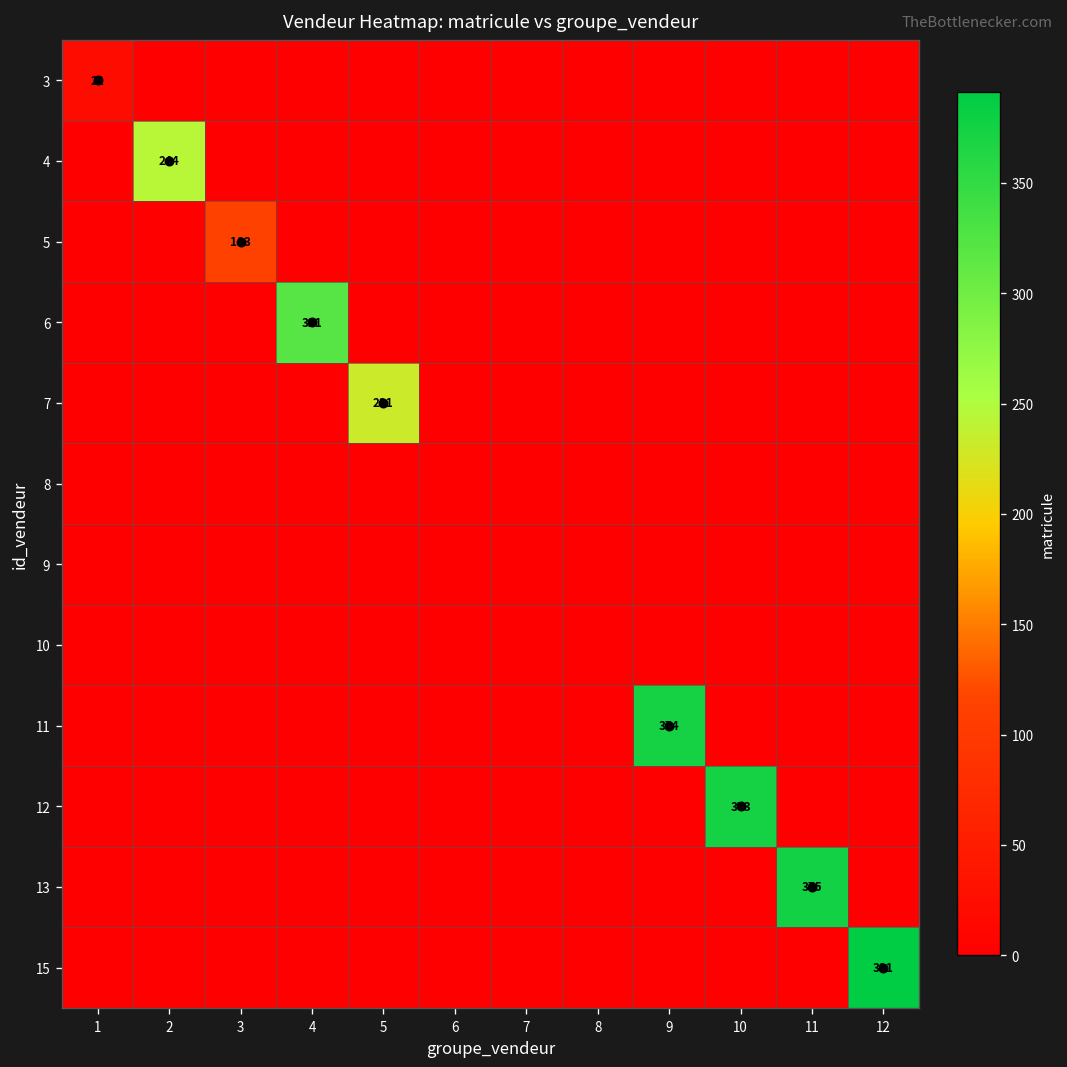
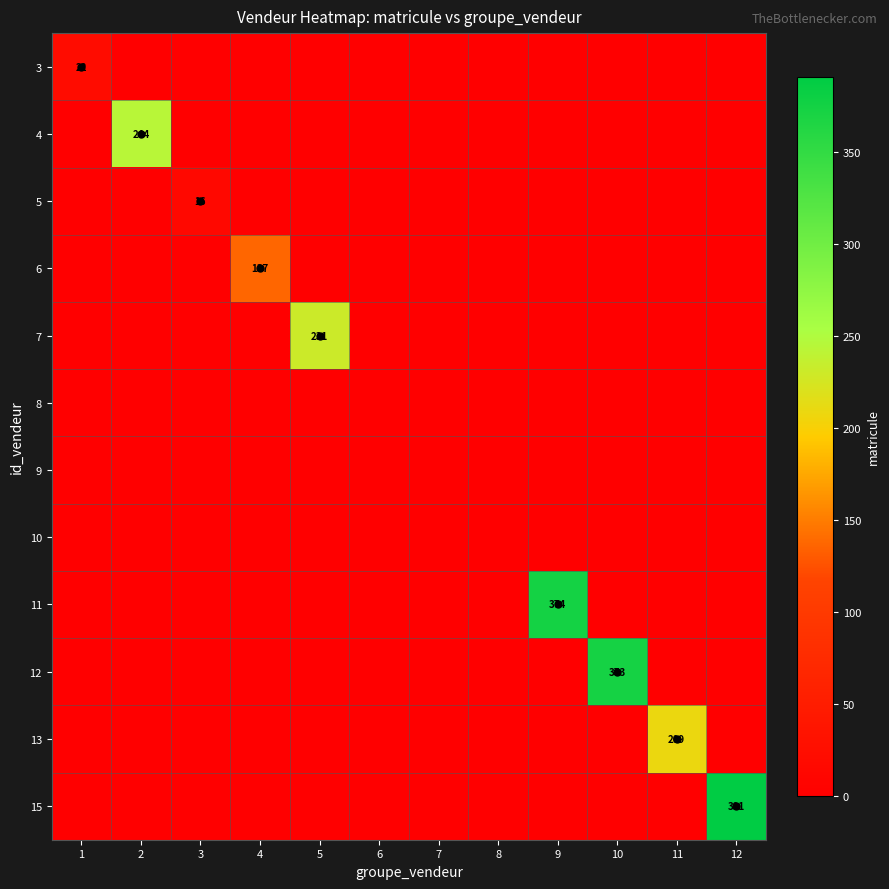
  {
    "5": {
-     "3": 113
+     "3": 16
    },
    "6": {
-     "4": 321
+     "4": 137
    },
    "13": {
-     "11": 375
+     "11": 209
    }
  }
